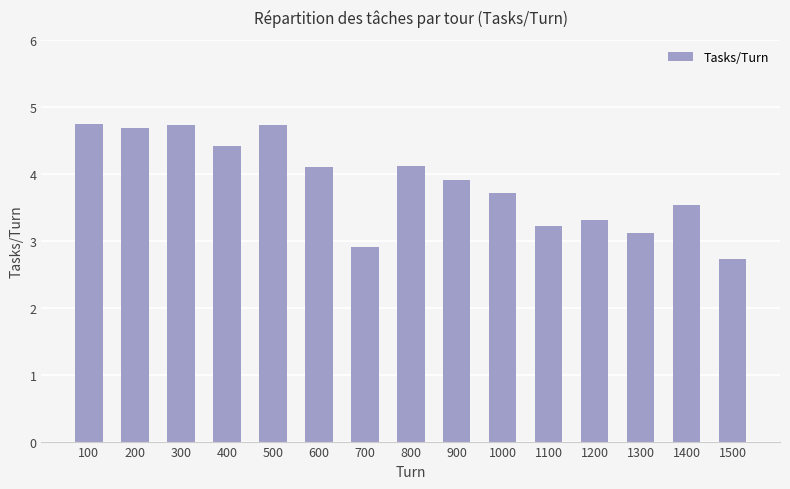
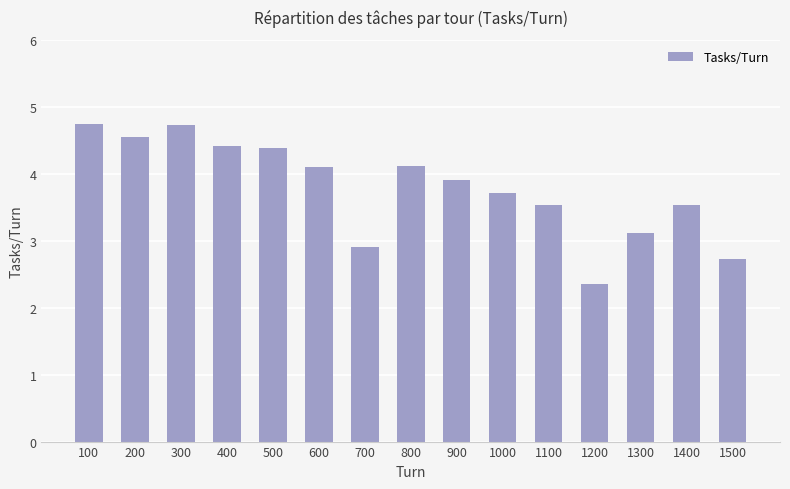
  {
    "100": 4.7,
-   "200": 4.7,
+   "200": 4.6,
    "300": 4.7,
    "400": 4.4,
-   "500": 4.7,
+   "500": 4.4,
    "600": 4.1,
    "700": 2.9,
    "800": 4.1,
    "900": 3.9,
    "1000": 3.7,
-   "1100": 3.2,
-   "1200": 3.3,
+   "1100": 3.5,
+   "1200": 2.4,
    "1300": 3.1,
    "1400": 3.5,
    "1500": 2.7
  }
